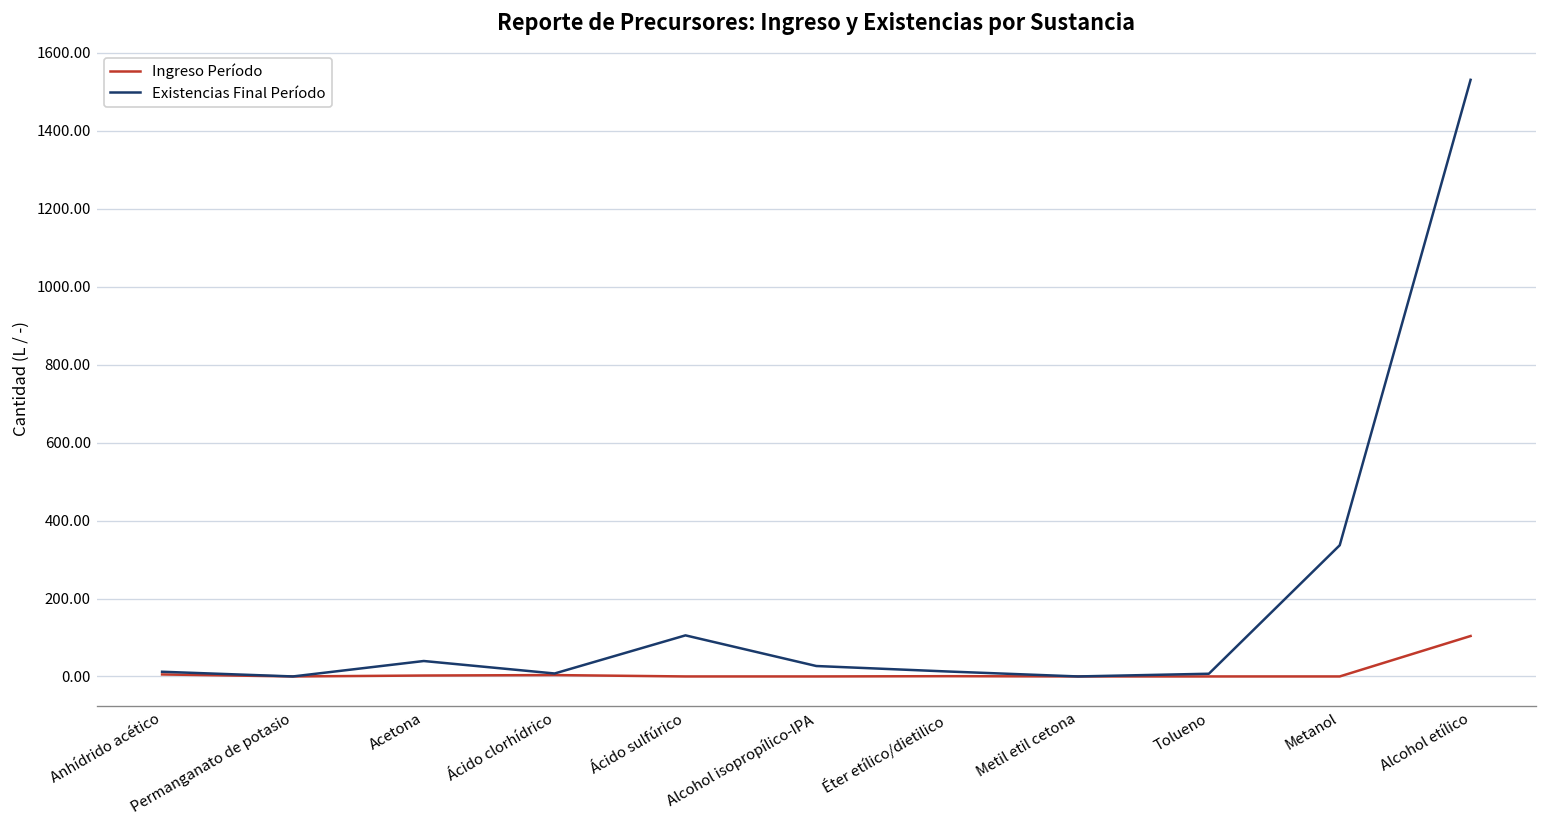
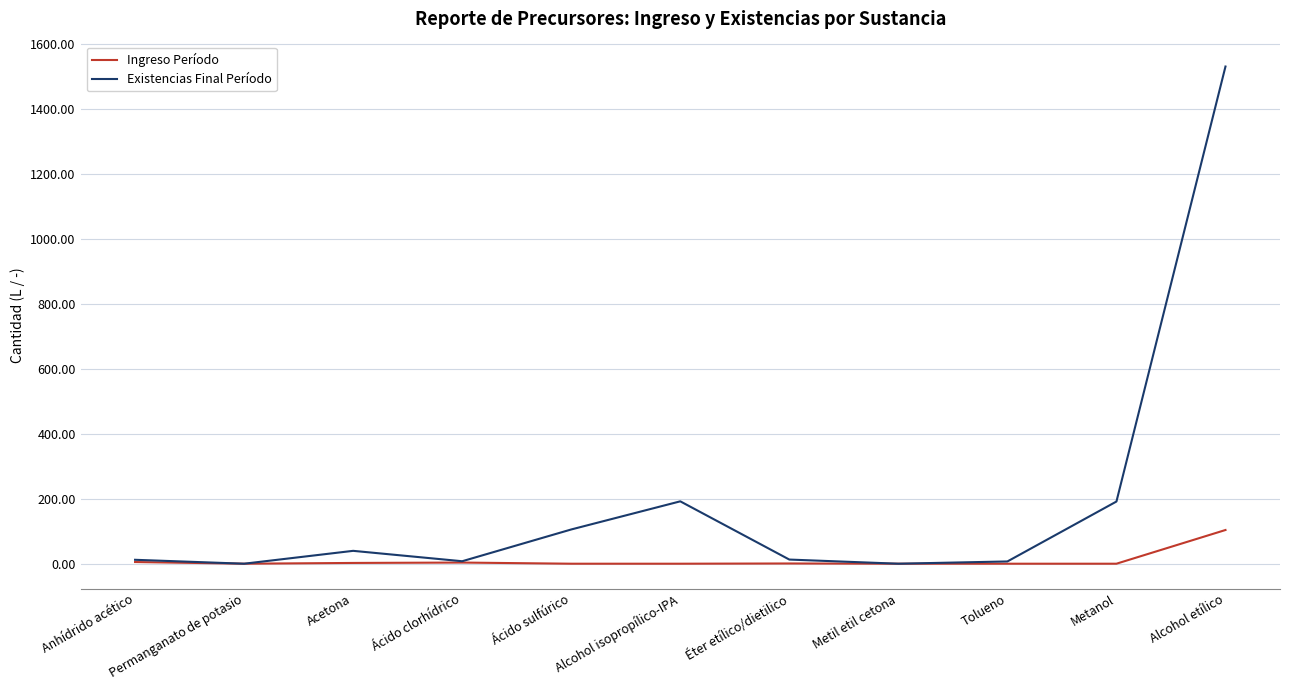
  {
    "Ingreso Período": {
      "Acetona": 0,
      "Ácido sulfúrico": 0,
      "Alcohol isopropílico-IPA": 0,
      "Éter etílico/dietilico": 0,
      "Metanol": 0,
      "Alcohol etílico": 100
    },
    "Existencias Final Período": {
      "Acetona": 40,
      "Ácido sulfúrico": 110,
-     "Alcohol isopropílico-IPA": 30,
+     "Alcohol isopropílico-IPA": 190,
      "Éter etílico/dietilico": 10,
-     "Metanol": 340,
+     "Metanol": 190,
      "Alcohol etílico": 1530
    }
  }
